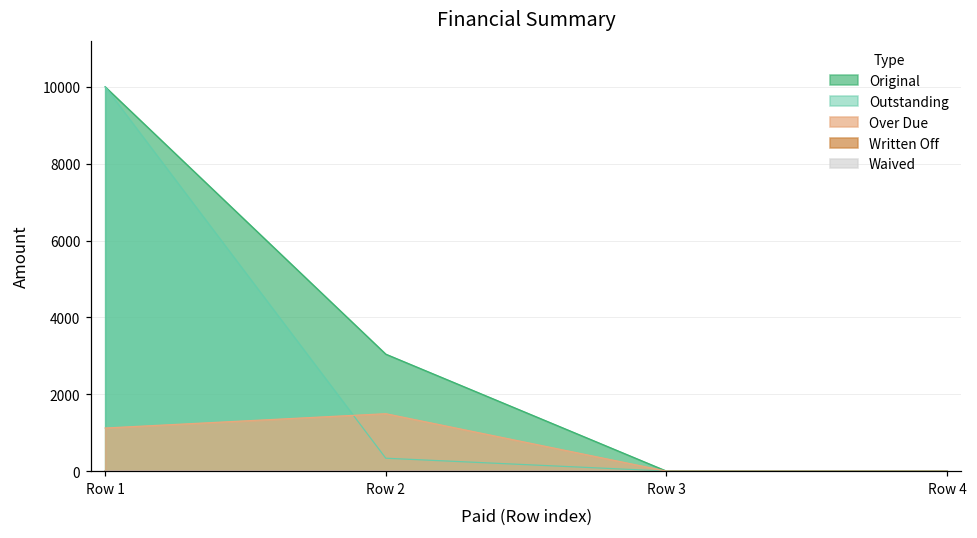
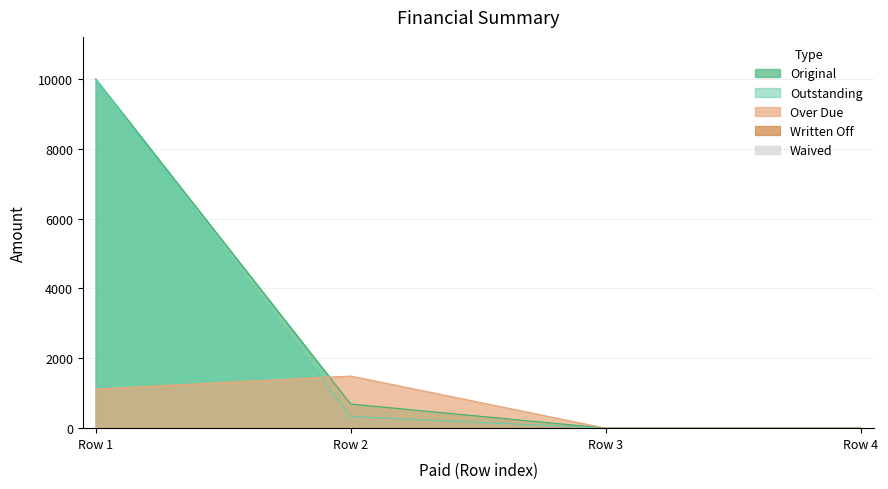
  {
    "Original": {
-     "Row 2": 3000
+     "Row 2": 700
    },
    "Outstanding": {
      "Row 2": 300
    },
    "Over Due": {
      "Row 1": 1100,
      "Row 2": 1500
    },
    "Waived": {
      "Row 1": 0,
      "Row 2": 0
    }
  }
